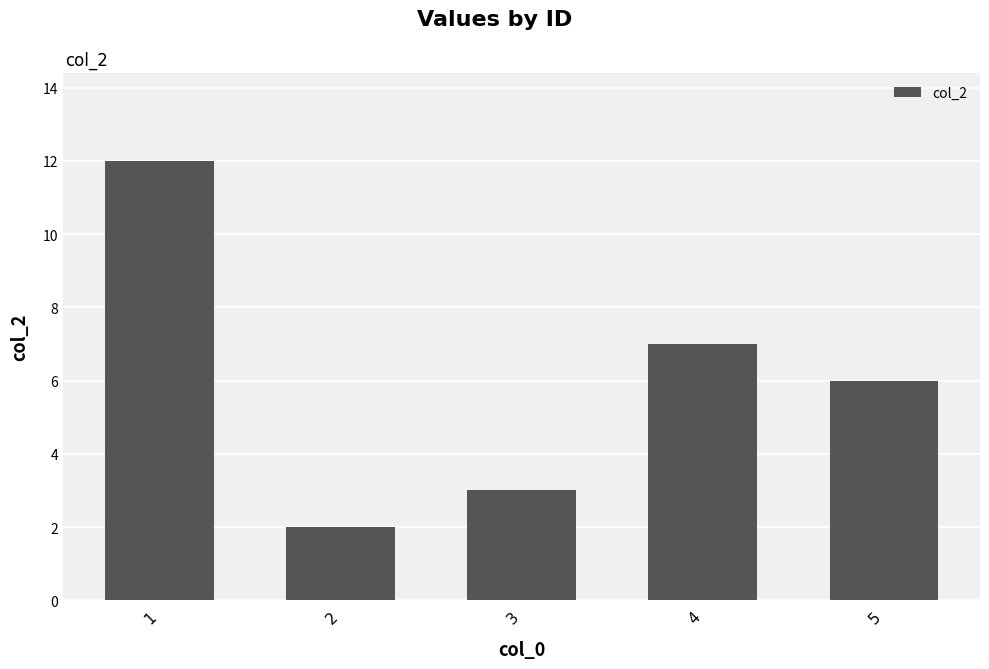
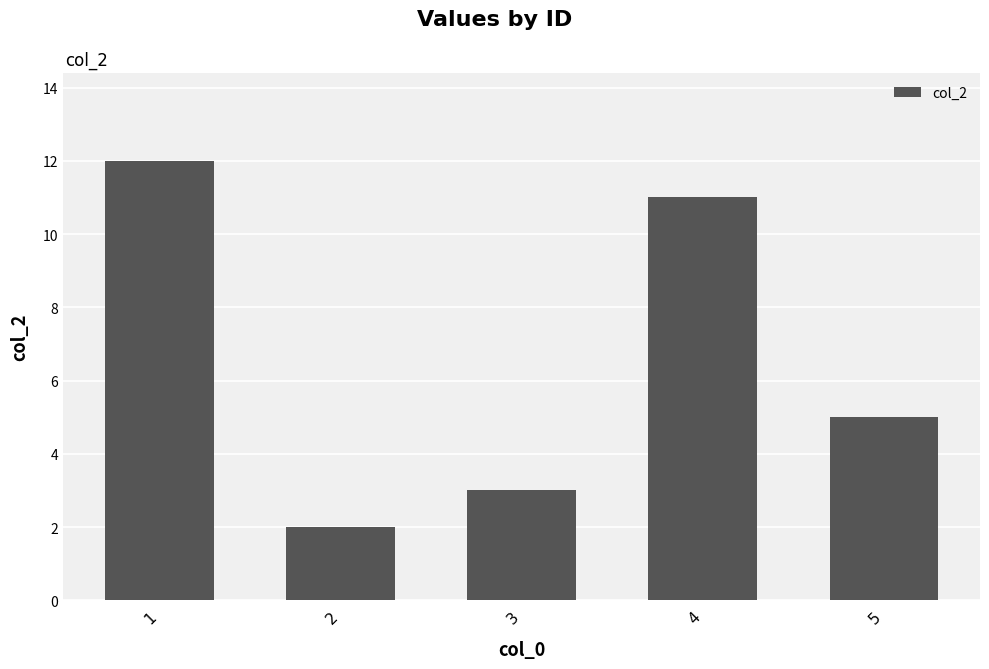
  {
    "1": 12,
    "2": 2,
    "3": 3,
-   "4": 7,
-   "5": 6
+   "4": 11,
+   "5": 5
  }
